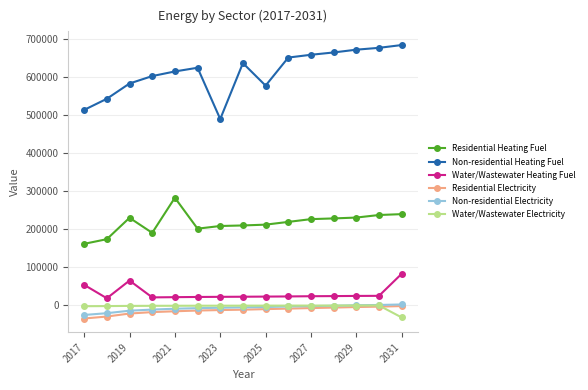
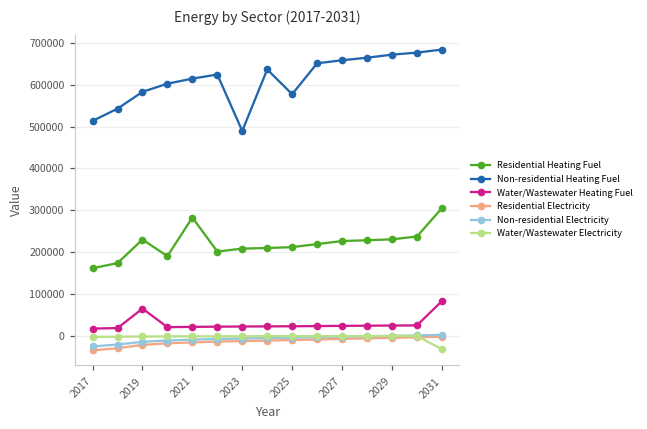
  {
    "Residential Heating Fuel": {
      "2017": 160000,
      "2019": 230000,
      "2021": 280000,
      "2023": 210000,
      "2025": 210000,
      "2027": 230000,
      "2029": 230000,
-     "2031": 240000
+     "2031": 300000
    },
    "Non-residential Heating Fuel": {
      "2017": 510000,
      "2019": 580000,
      "2021": 610000,
      "2023": 490000,
      "2025": 580000,
      "2027": 660000,
      "2029": 670000,
      "2031": 680000
    },
    "Water/Wastewater Heating Fuel": {
-     "2017": 50000,
+     "2017": 20000,
      "2019": 70000,
      "2021": 20000,
      "2023": 20000,
      "2025": 20000,
      "2027": 20000,
      "2029": 20000,
      "2031": 80000
    },
    "Residential Electricity": {
      "2017": -30000,
      "2019": -20000,
      "2021": -20000
    },
    "Non-residential Electricity": {
      "2017": -30000,
      "2019": -10000,
      "2021": -10000
    },
    "Water/Wastewater Electricity": {
      "2017": 0,
      "2019": 0,
      "2021": 0,
      "2031": -30000
    }
  }
